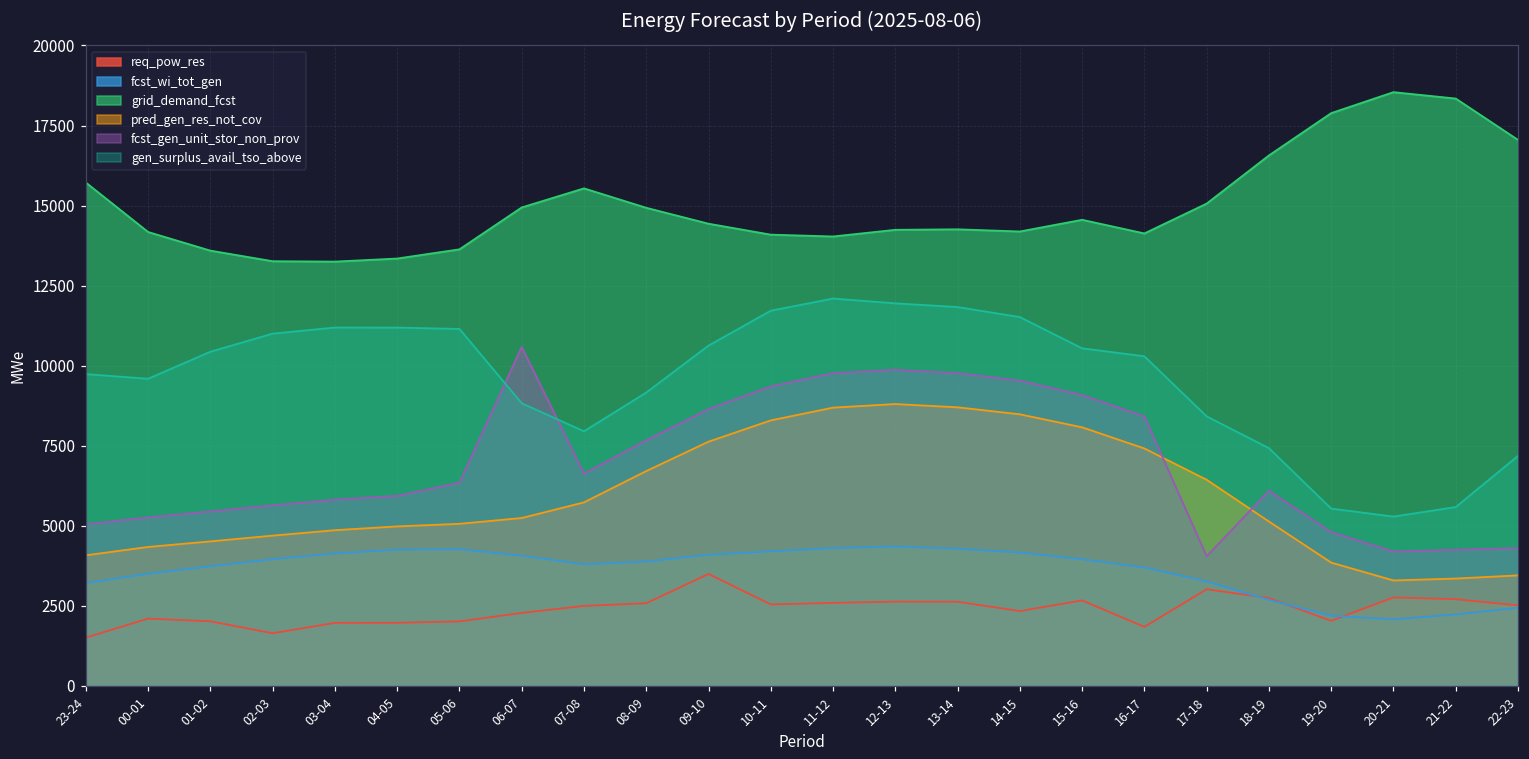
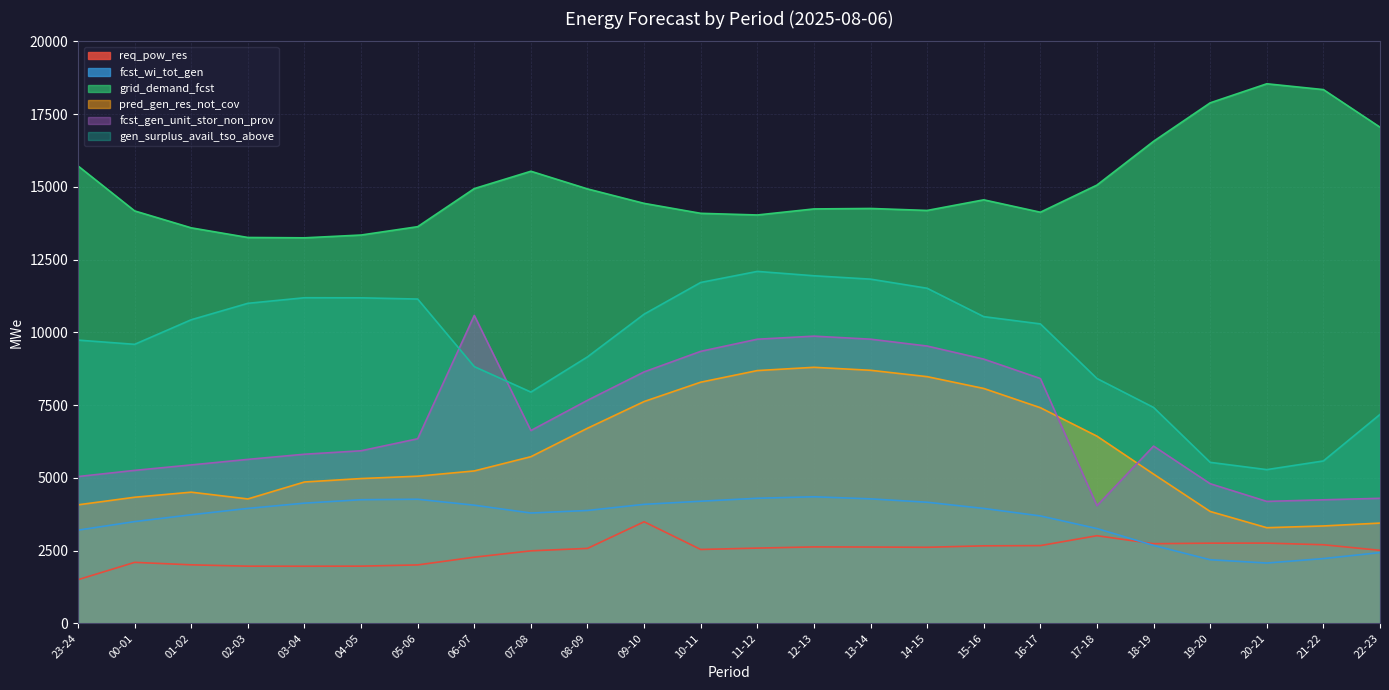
  {
    "req_pow_res": {
      "23-24": 1500,
      "00-01": 2100,
      "01-02": 2000,
-     "02-03": 1600,
+     "02-03": 2000,
      "03-04": 2000,
      "04-05": 2000,
      "05-06": 2000,
      "06-07": 2300,
      "07-08": 2500,
      "08-09": 2600,
      "09-10": 3500,
      "10-11": 2500,
      "11-12": 2600,
      "12-13": 2600,
      "13-14": 2600,
-     "14-15": 2300,
+     "14-15": 2600,
      "15-16": 2700,
-     "16-17": 1800,
+     "16-17": 2700,
      "17-18": 3000,
-     "19-20": 2000,
+     "19-20": 2800,
      "20-21": 2800,
      "21-22": 2700
    },
    "fcst_wi_tot_gen": {
      "23-24": 3200,
      "00-01": 3500,
      "01-02": 3700,
      "02-03": 3900,
      "03-04": 4100,
      "04-05": 4200,
      "05-06": 4300,
      "06-07": 4100,
      "07-08": 3800,
      "08-09": 3900,
      "09-10": 4100,
      "10-11": 4200,
      "11-12": 4300,
      "12-13": 4300,
      "13-14": 4300,
      "14-15": 4200,
      "15-16": 3900,
      "16-17": 3700,
      "17-18": 3300,
      "19-20": 2200,
      "20-21": 2100,
      "21-22": 2200
    },
    "pred_gen_res_not_cov": {
      "23-24": 4100,
      "00-01": 4300,
      "01-02": 4500,
-     "02-03": 4700,
+     "02-03": 4300,
      "03-04": 4900,
      "04-05": 5000,
      "05-06": 5100,
      "06-07": 5200,
      "07-08": 5700,
      "08-09": 6700,
      "09-10": 7600,
      "10-11": 8300,
      "11-12": 8700,
      "12-13": 8800,
      "13-14": 8700,
      "14-15": 8500,
      "15-16": 8100,
      "16-17": 7400,
      "17-18": 6400,
      "18-19": 5100,
      "19-20": 3800,
      "20-21": 3300,
      "21-22": 3300,
      "22-23": 3400
    },
    "fcst_gen_unit_stor_non_prov": {
      "23-24": 5000,
      "00-01": 5300,
      "01-02": 5400,
      "02-03": 5600,
      "03-04": 5800,
      "04-05": 5900,
      "05-06": 6300,
      "06-07": 10600,
      "07-08": 6600,
      "08-09": 7700,
      "09-10": 8600,
      "10-11": 9300,
      "11-12": 9800,
      "12-13": 9900,
      "13-14": 9800,
      "14-15": 9500,
      "15-16": 9100,
      "16-17": 8400,
      "17-18": 4000,
      "18-19": 6100,
      "19-20": 4800,
      "20-21": 4200,
      "21-22": 4200,
      "22-23": 4300
    }
  }
